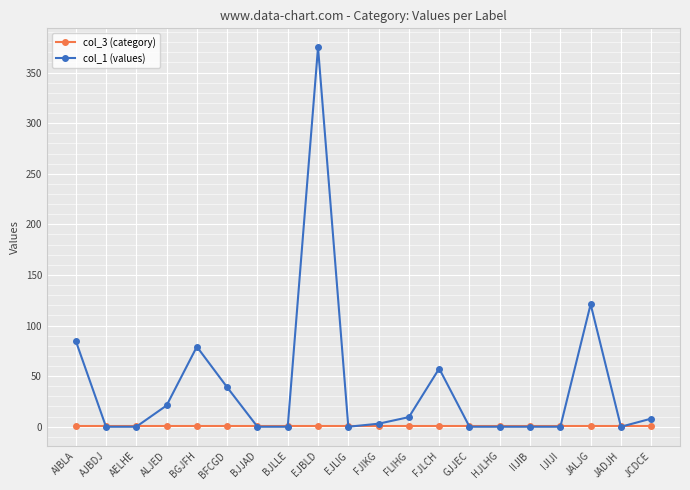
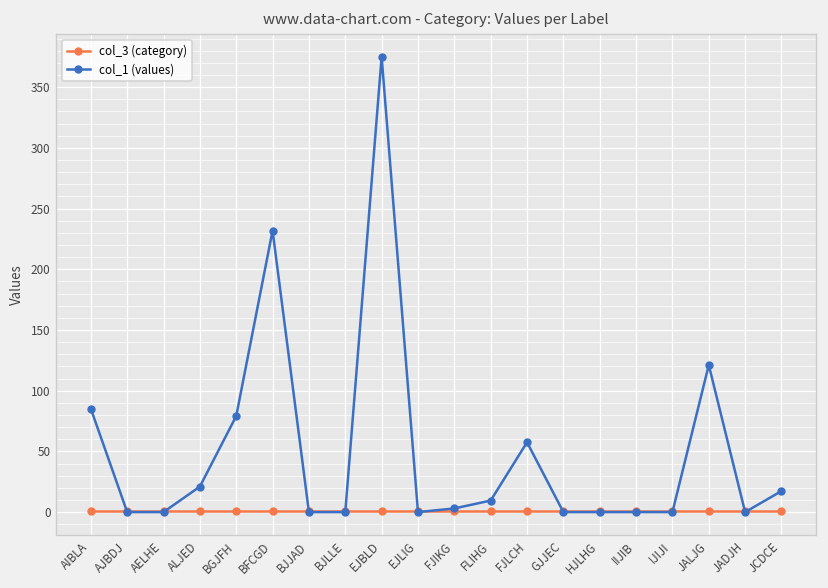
  {
    "col_3 (category)": {
      "AIBLA": 1,
      "ALJED": 1,
      "BGJFH": 1,
      "BFCGD": 1,
      "EJBLD": 1,
      "FLIHG": 1,
      "FJLCH": 1,
      "JALJG": 1,
      "JCDCE": 1
    },
    "col_1 (values)": {
      "AIBLA": 85,
      "ALJED": 21,
      "BGJFH": 79,
-     "BFCGD": 39,
+     "BFCGD": 232,
      "EJBLD": 375,
      "FLIHG": 10,
      "FJLCH": 58,
      "JALJG": 121,
-     "JCDCE": 8
+     "JCDCE": 17
    }
  }
